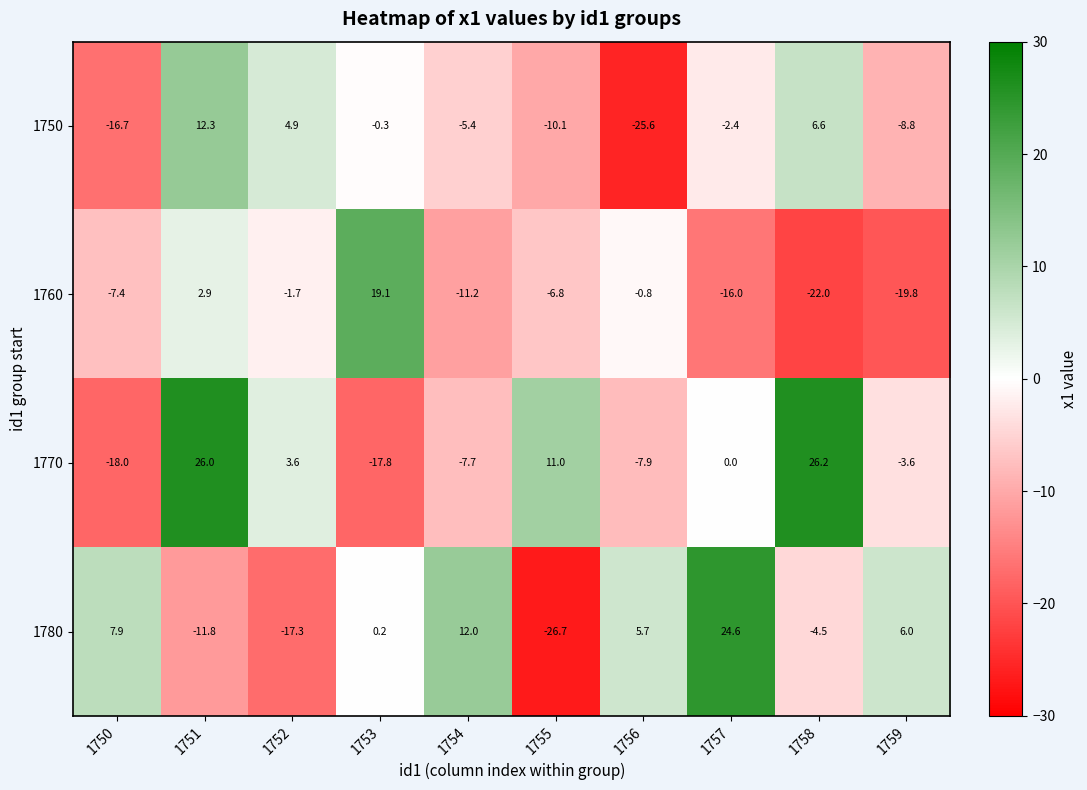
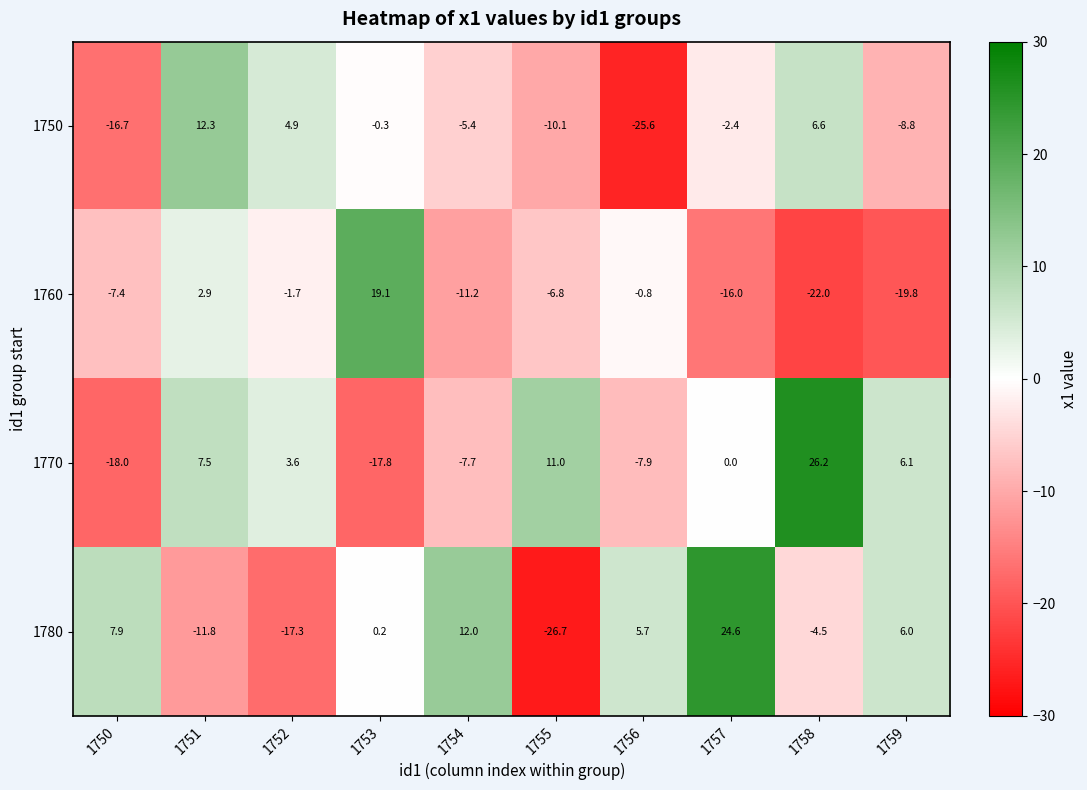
  {
    "1750": {
      "1750": -16.7,
      "1751": 12.3,
      "1752": 4.9,
      "1753": -0.3,
      "1754": -5.4,
      "1755": -10.1,
      "1756": -25.6,
      "1757": -2.4,
      "1758": 6.6,
      "1759": -8.8
    },
    "1760": {
      "1750": -7.4,
      "1751": 2.9,
      "1752": -1.7,
      "1753": 19.1,
      "1754": -11.2,
      "1755": -6.8,
      "1756": -0.8,
      "1757": -16.0,
      "1758": -22.0,
      "1759": -19.8
    },
    "1770": {
      "1750": -18.0,
-     "1751": 26.0,
+     "1751": 7.5,
      "1752": 3.6,
      "1753": -17.8,
      "1754": -7.7,
      "1755": 11.0,
      "1756": -7.9,
      "1757": 0.0,
      "1758": 26.2,
-     "1759": -3.6
+     "1759": 6.1
    },
    "1780": {
      "1750": 7.9,
      "1751": -11.8,
      "1752": -17.3,
      "1753": 0.2,
      "1754": 12.0,
      "1755": -26.7,
      "1756": 5.7,
      "1757": 24.6,
      "1758": -4.5,
      "1759": 6.0
    }
  }
